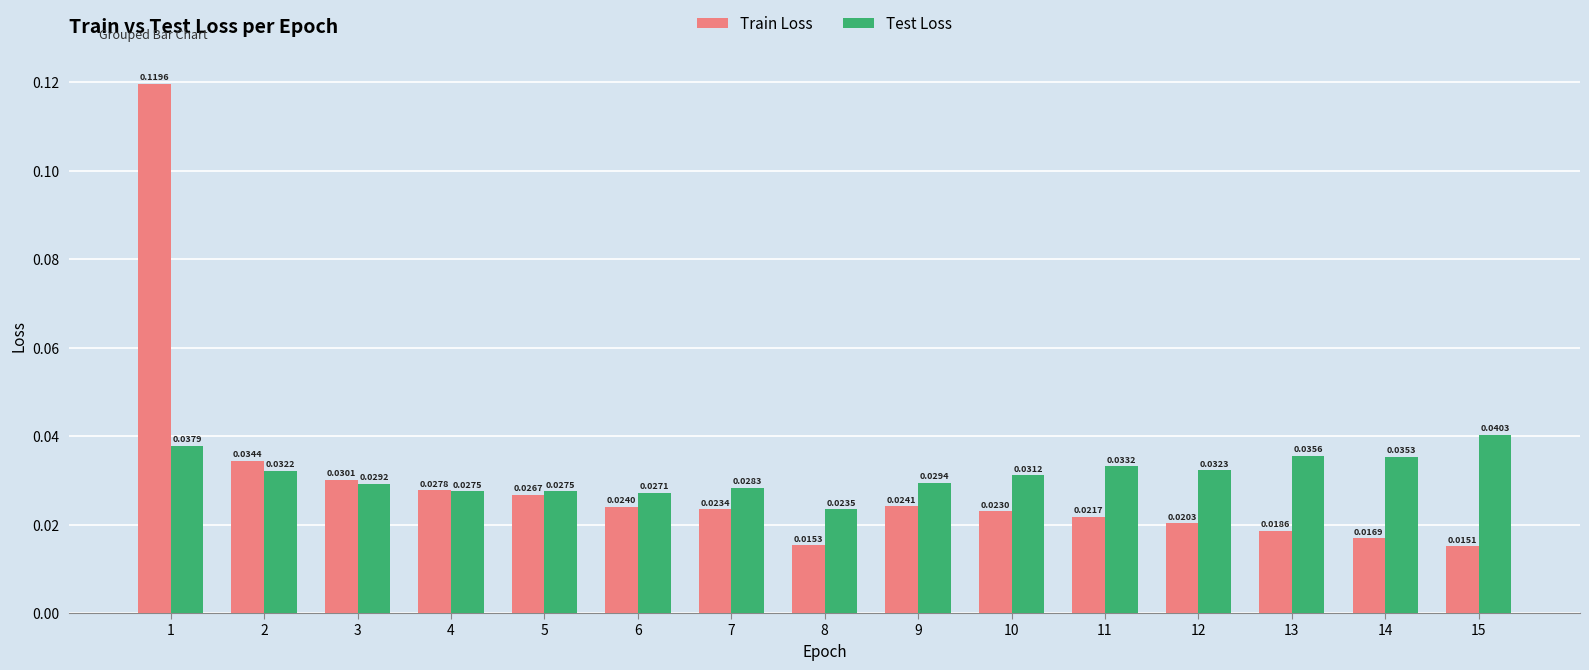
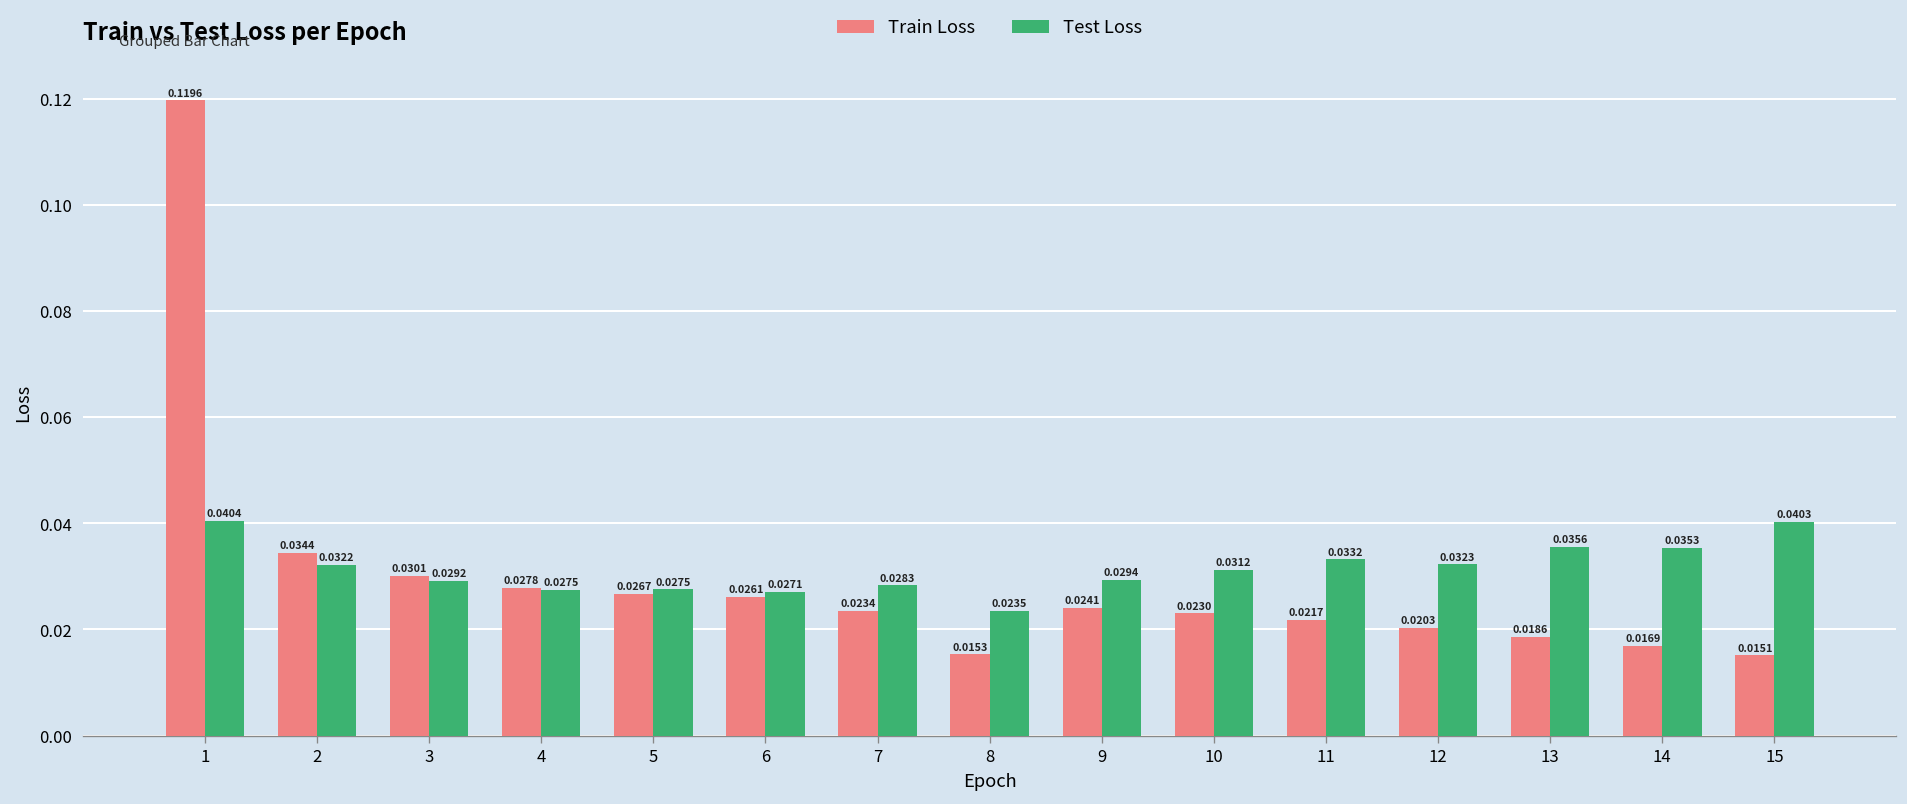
  {
    "Train Loss": {
      "1": 0.1196,
      "2": 0.0344,
      "3": 0.0301,
      "4": 0.0278,
      "5": 0.0267,
-     "6": 0.0240,
+     "6": 0.0261,
      "7": 0.0234,
      "8": 0.0153,
      "9": 0.0241,
      "10": 0.0230,
      "11": 0.0217,
      "12": 0.0203,
      "13": 0.0186,
      "14": 0.0169,
      "15": 0.0151
    },
    "Test Loss": {
-     "1": 0.0379,
+     "1": 0.0404,
      "2": 0.0322,
      "3": 0.0292,
      "4": 0.0275,
      "5": 0.0275,
      "6": 0.0271,
      "7": 0.0283,
      "8": 0.0235,
      "9": 0.0294,
      "10": 0.0312,
      "11": 0.0332,
      "12": 0.0323,
      "13": 0.0356,
      "14": 0.0353,
      "15": 0.0403
    }
  }
